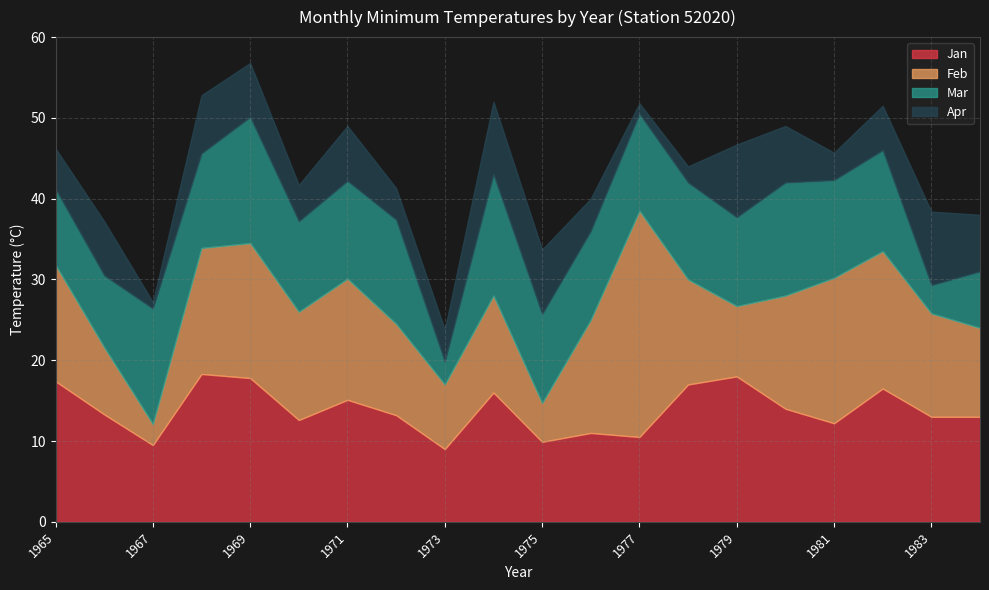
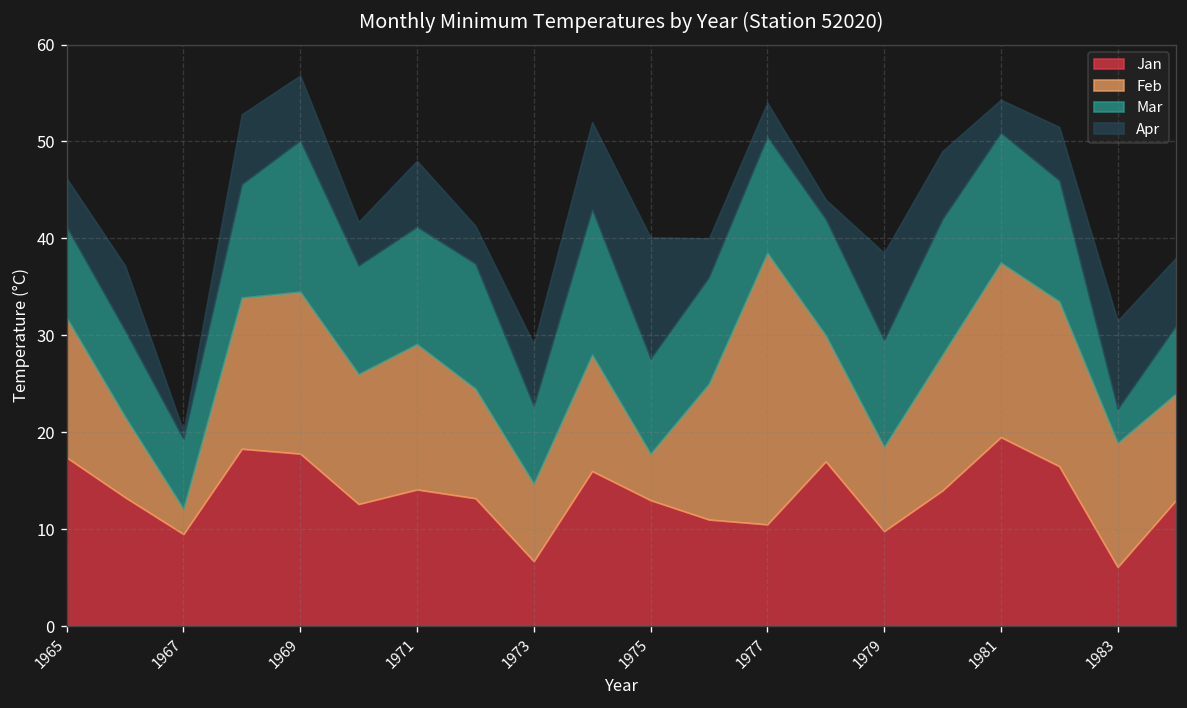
  {
    "Jan": {
      "1965": 17,
      "1967": 10,
      "1969": 18,
-     "1971": 15,
-     "1973": 9,
-     "1975": 10,
+     "1971": 14,
+     "1973": 7,
+     "1975": 13,
      "1977": 11,
-     "1979": 18,
-     "1981": 12,
-     "1983": 13
+     "1979": 10,
+     "1981": 20,
+     "1983": 6
    },
    "Feb": {
      "1965": 14,
      "1967": 3,
      "1969": 17,
      "1971": 15,
      "1973": 8,
      "1975": 5,
      "1977": 28,
      "1979": 9,
      "1981": 18,
      "1983": 13
    },
    "Mar": {
      "1965": 9,
-     "1967": 14,
+     "1967": 7,
      "1969": 16,
      "1971": 12,
-     "1973": 3,
-     "1975": 11,
+     "1973": 8,
+     "1975": 10,
      "1977": 12,
      "1979": 11,
-     "1981": 12,
+     "1981": 13,
      "1983": 4
    },
    "Apr": {
      "1965": 5,
      "1967": 1,
      "1969": 7,
      "1971": 7,
-     "1973": 4,
-     "1975": 8,
-     "1977": 1,
+     "1973": 6,
+     "1975": 13,
+     "1977": 4,
      "1979": 9,
      "1981": 3,
      "1983": 9
    }
  }
